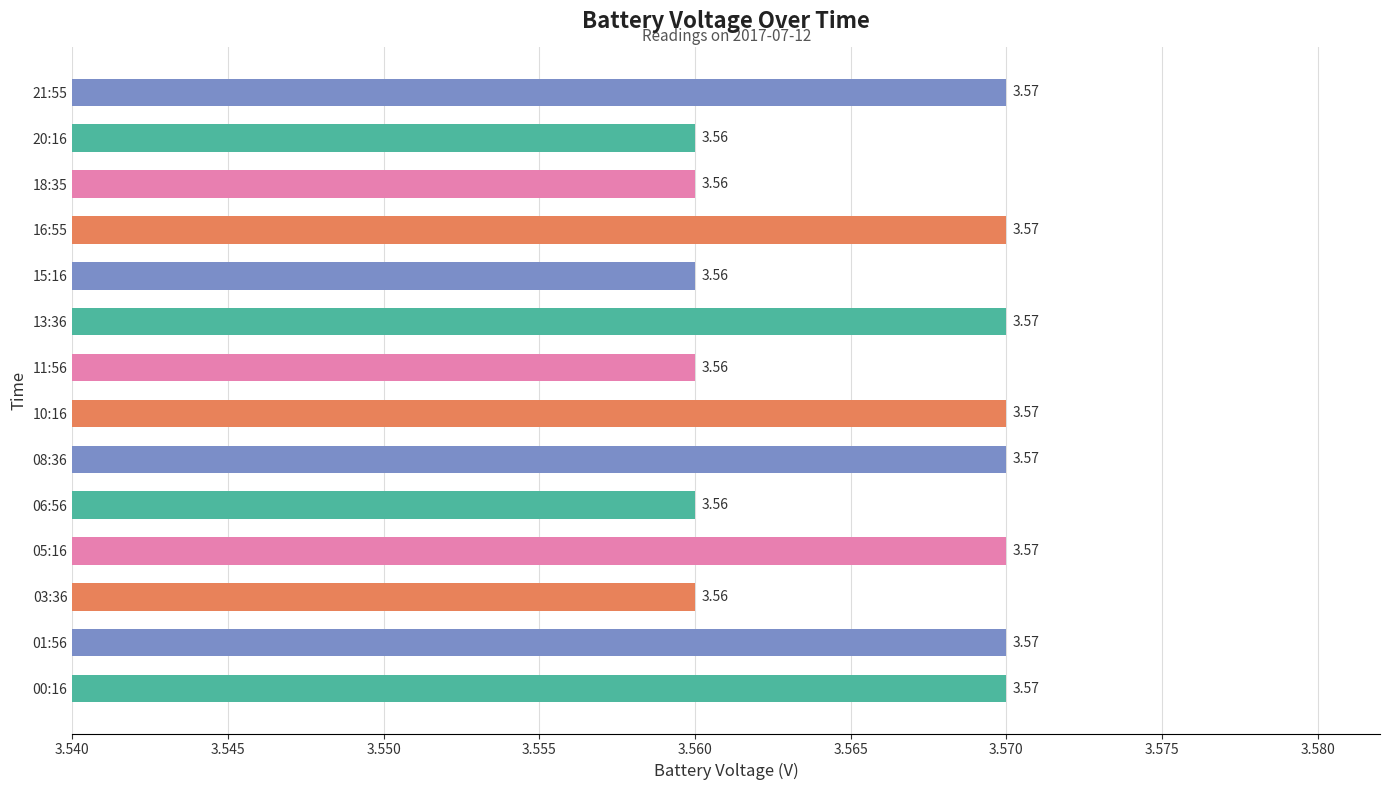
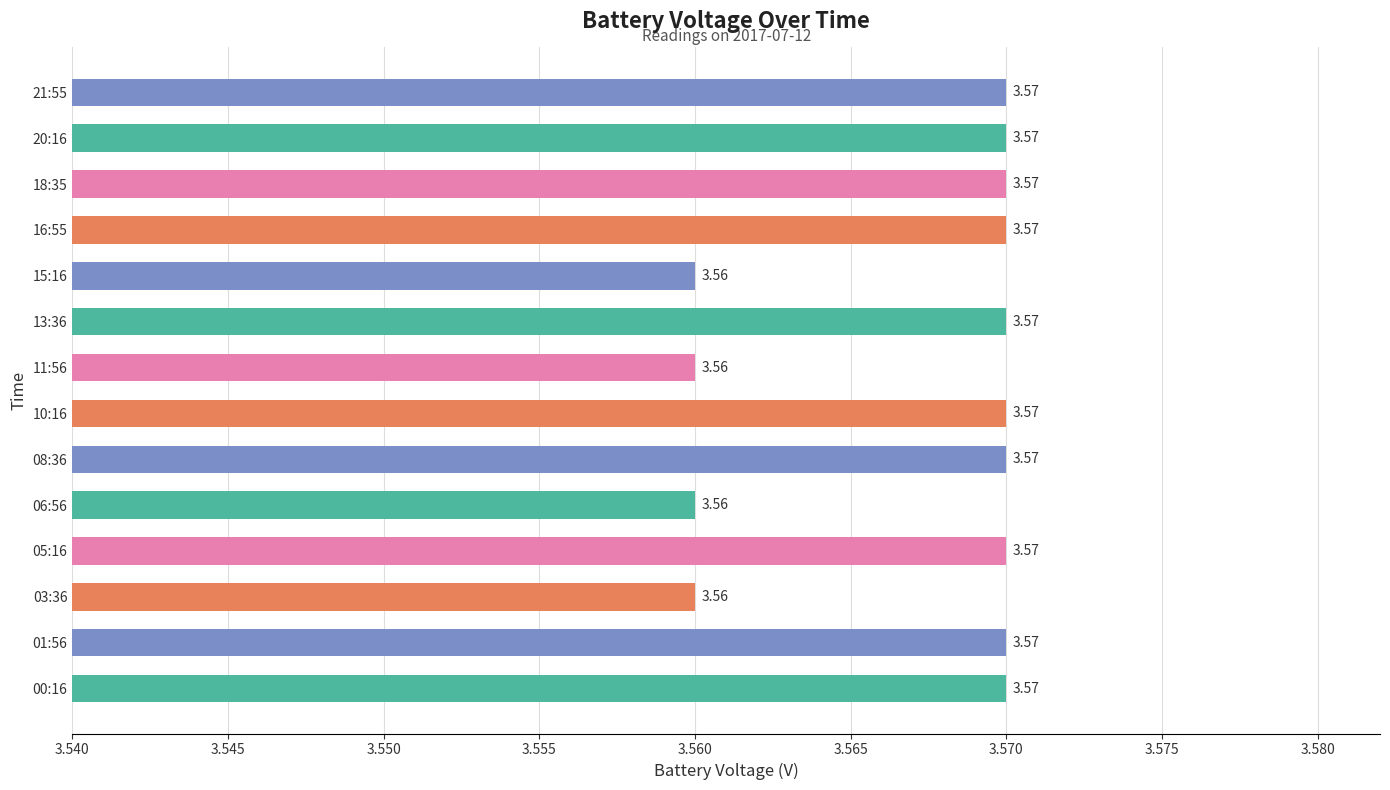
  {
    "21:55": 3.57,
-   "20:16": 3.56,
-   "18:35": 3.56,
+   "20:16": 3.57,
+   "18:35": 3.57,
    "16:55": 3.57,
    "15:16": 3.56,
    "13:36": 3.57,
    "11:56": 3.56,
    "10:16": 3.57,
    "08:36": 3.57,
    "06:56": 3.56,
    "05:16": 3.57,
    "03:36": 3.56,
    "01:56": 3.57,
    "00:16": 3.57
  }
